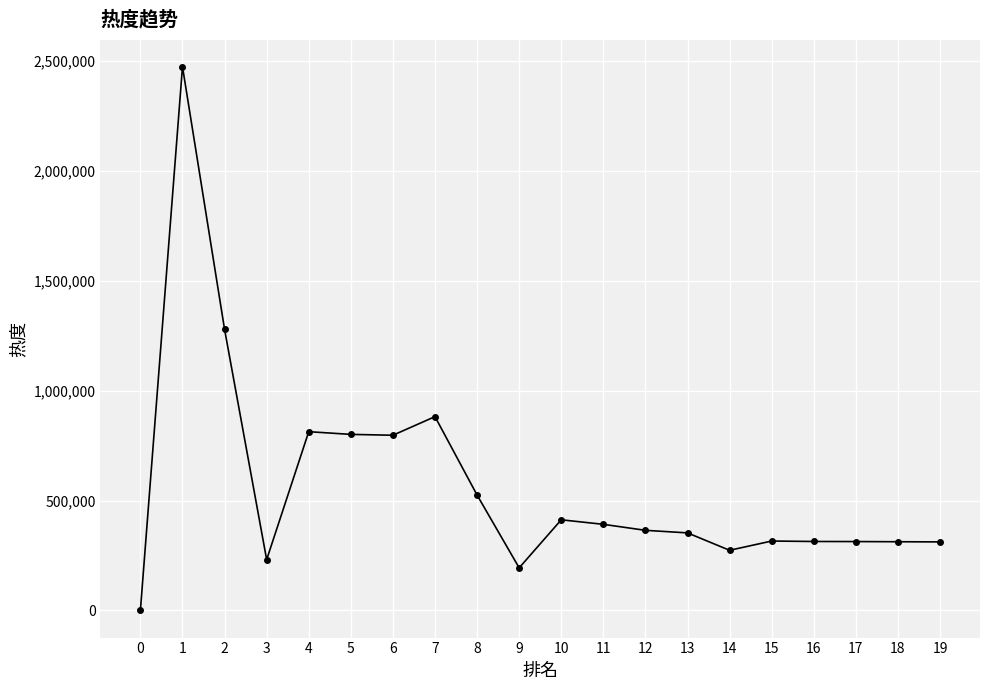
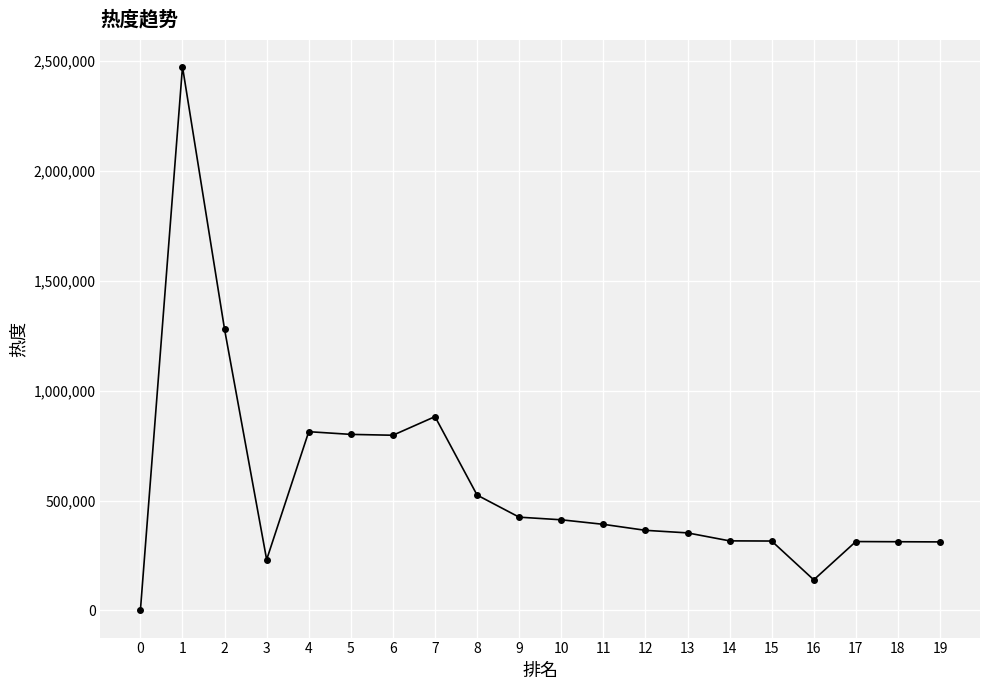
  {
    "0": "0",
    "1": "2,470,000",
    "2": "1,280,000",
    "3": "230,000",
    "4": "810,000",
    "5": "800,000",
    "6": "800,000",
    "7": "880,000",
    "8": "520,000",
-   "9": "190,000",
+   "9": "420,000",
    "10": "410,000",
    "11": "390,000",
    "12": "360,000",
    "13": "350,000",
-   "14": "270,000",
+   "14": "320,000",
    "15": "320,000",
-   "16": "310,000",
+   "16": "140,000",
    "17": "310,000",
    "18": "310,000",
    "19": "310,000"
  }
